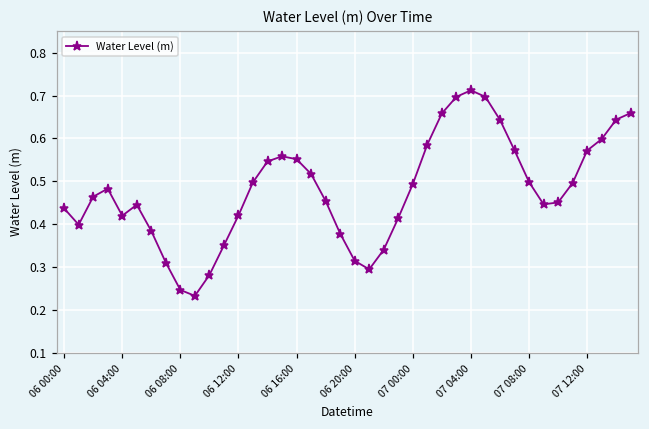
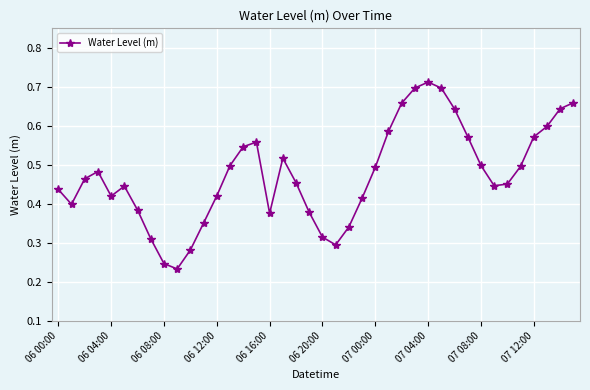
  {
    "06 00:00": 0.44,
    "06 04:00": 0.42,
    "06 08:00": 0.25,
    "06 12:00": 0.42,
-   "06 16:00": 0.55,
+   "06 16:00": 0.38,
    "06 20:00": 0.31,
    "07 00:00": 0.49,
    "07 04:00": 0.71,
    "07 08:00": 0.50,
    "07 12:00": 0.57
  }
